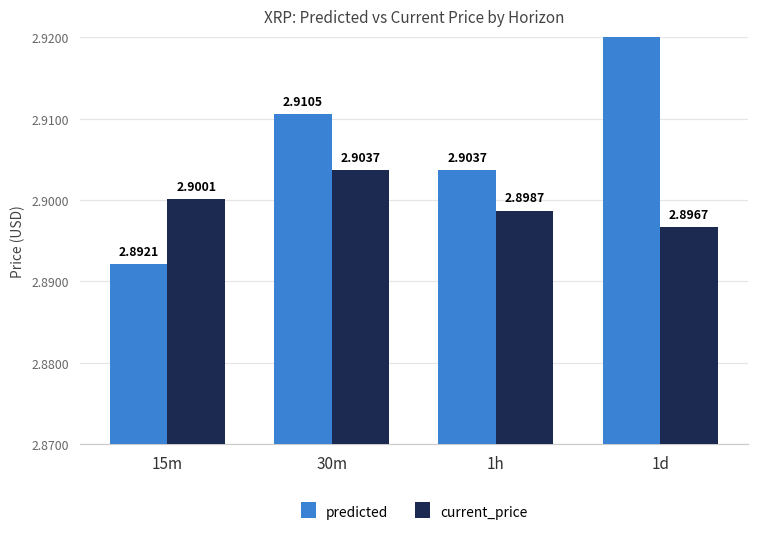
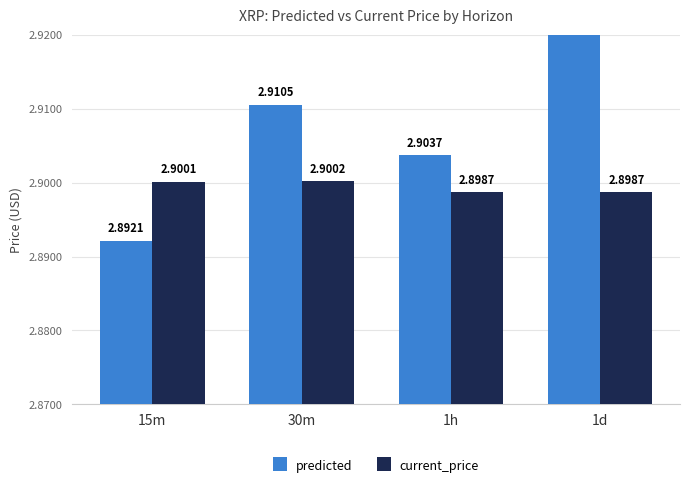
  {
    "predicted": {
      "15m": 2.8921,
      "30m": 2.9105,
      "1h": 2.9037
    },
    "current_price": {
      "15m": 2.9001,
-     "30m": 2.9037,
+     "30m": 2.9002,
      "1h": 2.8987,
-     "1d": 2.8967
+     "1d": 2.8987
    }
  }
